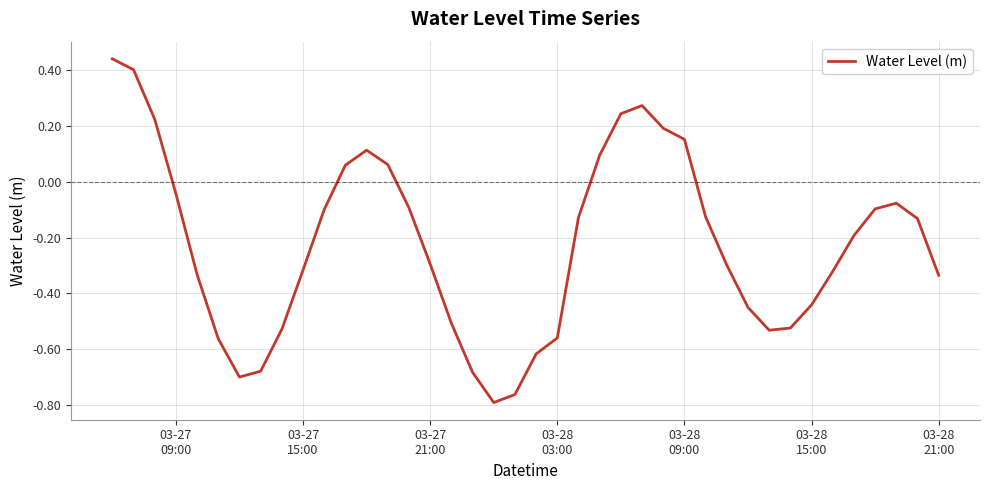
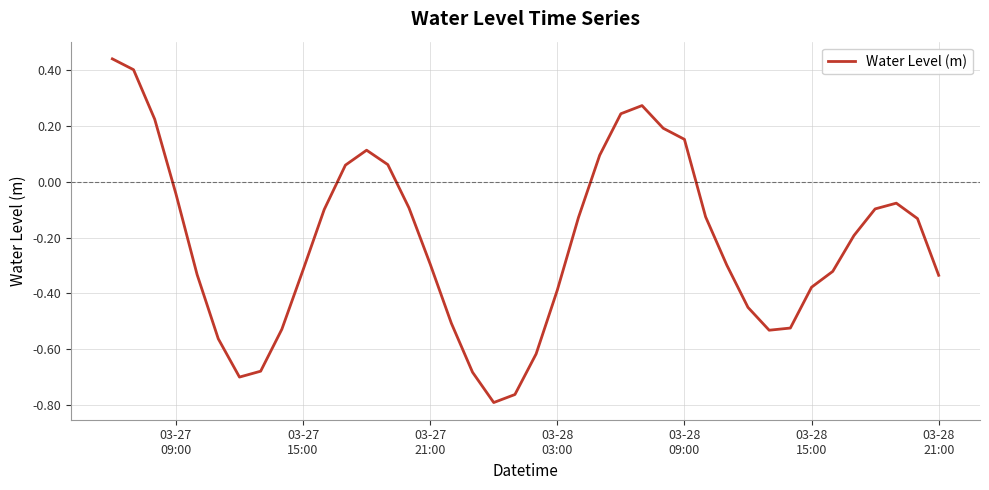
  {
    "03-27 09:00": -0.04,
    "03-27 15:00": -0.32,
    "03-27 21:00": -0.29,
-   "03-28 03:00": -0.56,
+   "03-28 03:00": -0.39,
    "03-28 09:00": 0.15,
-   "03-28 15:00": -0.44,
+   "03-28 15:00": -0.38,
    "03-28 21:00": -0.33
  }
